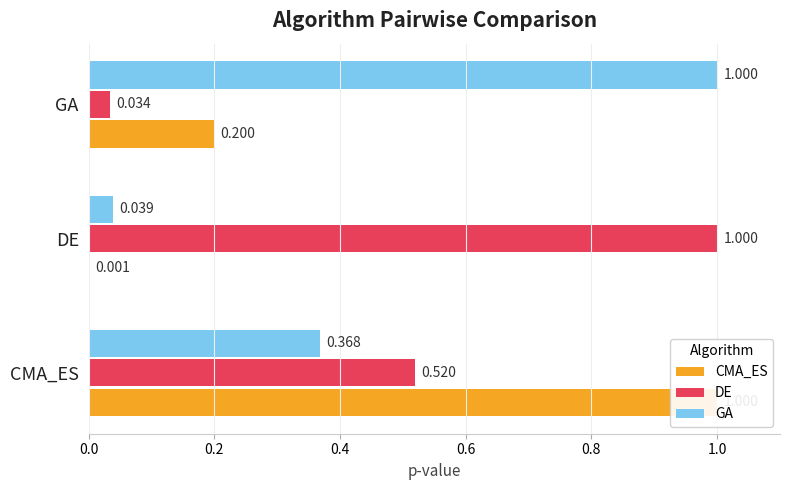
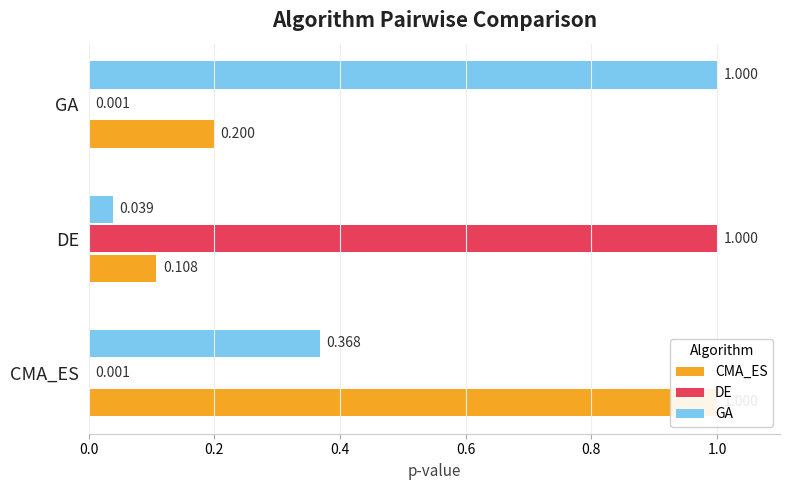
  {
    "CMA_ES": {
      "GA": 0.200,
-     "DE": 0.001
+     "DE": 0.108
    },
    "DE": {
-     "GA": 0.034,
+     "GA": 0.001,
      "DE": 1.000,
-     "CMA_ES": 0.520
+     "CMA_ES": 0.001
    },
    "GA": {
      "GA": 1.000,
      "DE": 0.039,
      "CMA_ES": 0.368
    }
  }
